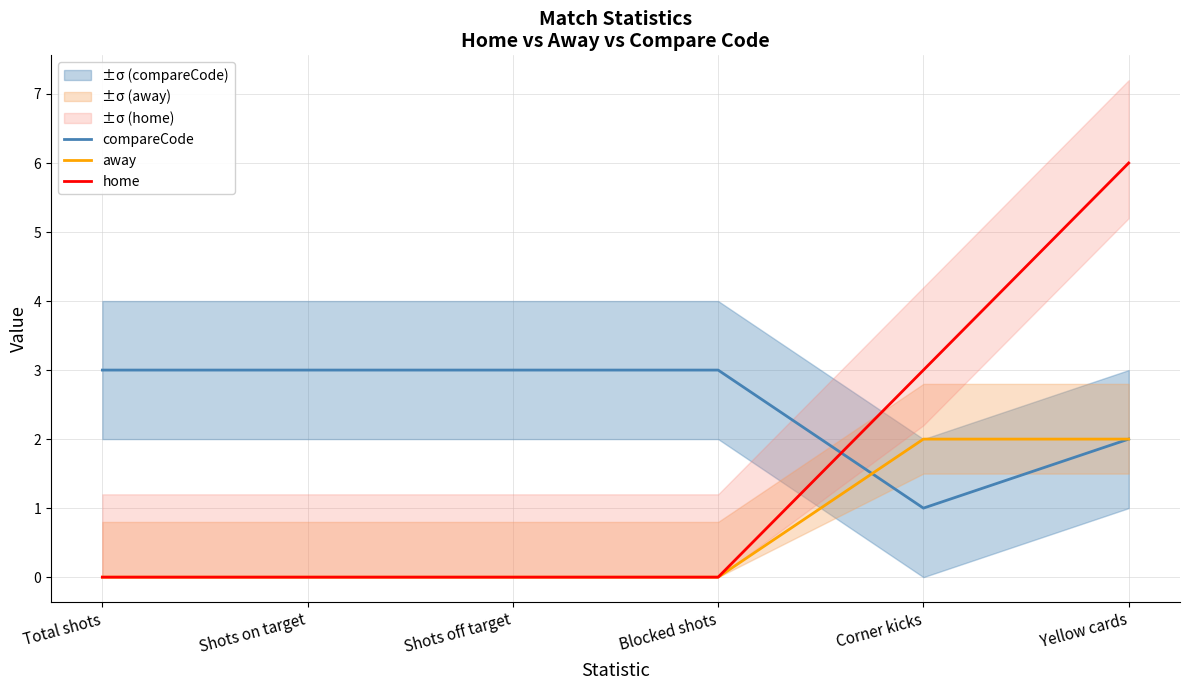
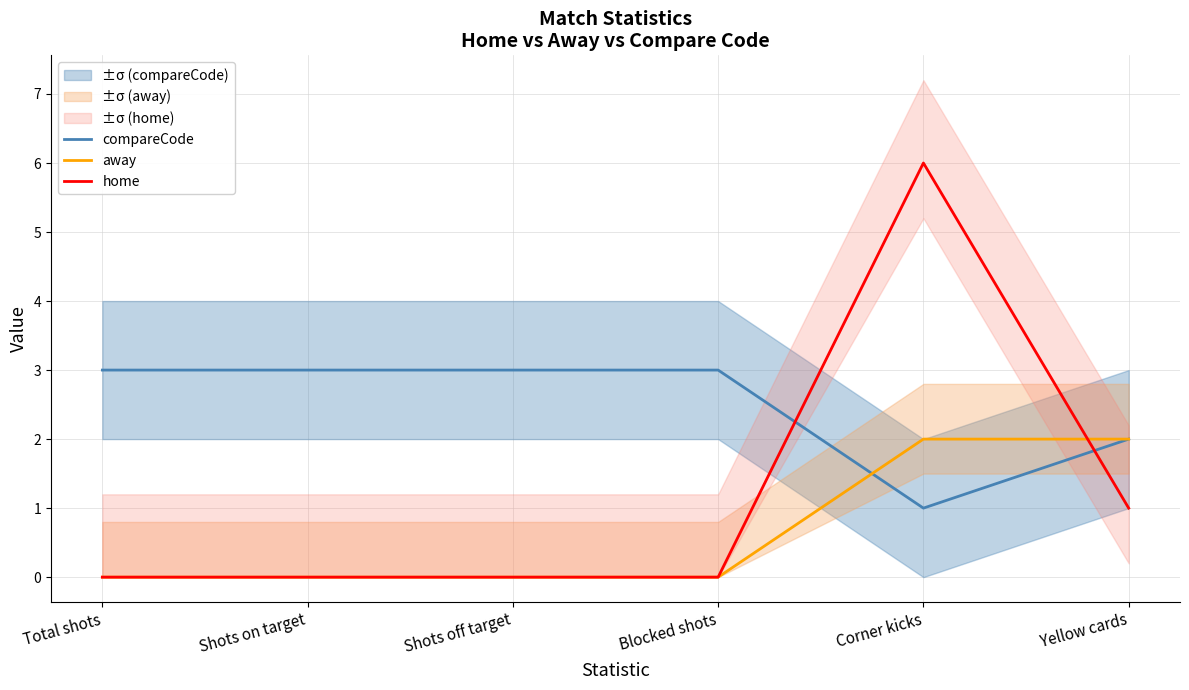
  {
    "home": {
-     "Corner kicks": 3,
-     "Yellow cards": 6
+     "Corner kicks": 6,
+     "Yellow cards": 1
    }
  }
